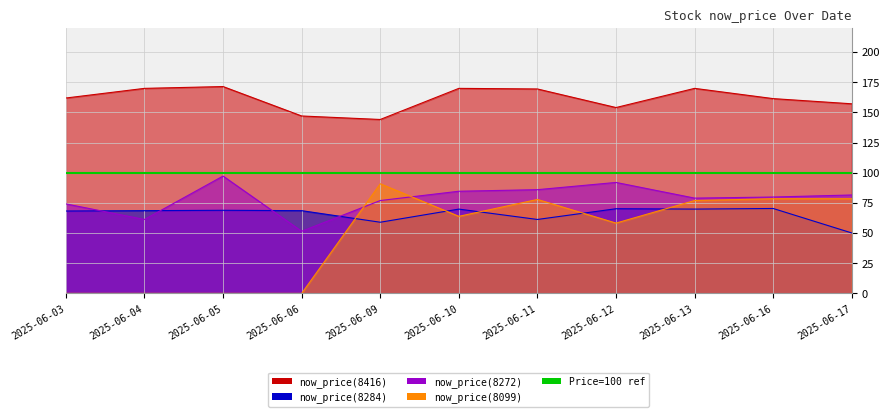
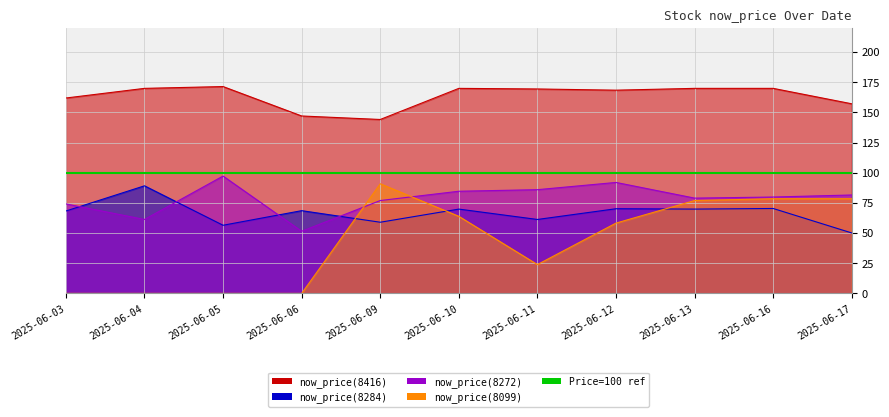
  {
    "now_price(8416)": {
      "2025-06-03": 162,
      "2025-06-04": 170,
      "2025-06-05": 172,
      "2025-06-06": 147,
      "2025-06-09": 144,
      "2025-06-10": 170,
      "2025-06-11": 170,
-     "2025-06-12": 154,
+     "2025-06-12": 169,
      "2025-06-13": 170,
-     "2025-06-16": 162,
+     "2025-06-16": 170,
      "2025-06-17": 157
    },
    "now_price(8284)": {
      "2025-06-03": 68,
-     "2025-06-04": 69,
-     "2025-06-05": 69,
+     "2025-06-04": 89,
+     "2025-06-05": 57,
      "2025-06-06": 69,
      "2025-06-09": 59,
      "2025-06-10": 70,
      "2025-06-11": 61,
      "2025-06-12": 70,
      "2025-06-13": 70,
      "2025-06-16": 70,
      "2025-06-17": 50
    },
    "now_price(8272)": {
      "2025-06-03": 74,
      "2025-06-04": 61,
      "2025-06-05": 97,
      "2025-06-06": 52,
      "2025-06-09": 77,
      "2025-06-10": 85,
      "2025-06-11": 86,
      "2025-06-12": 92,
      "2025-06-17": 82
    },
    "now_price(8099)": {
      "2025-06-03": 0,
      "2025-06-04": 0,
      "2025-06-05": 0,
      "2025-06-06": 0,
      "2025-06-09": 91,
      "2025-06-10": 64,
-     "2025-06-11": 78,
+     "2025-06-11": 24,
      "2025-06-12": 58,
      "2025-06-17": 79
    }
  }
